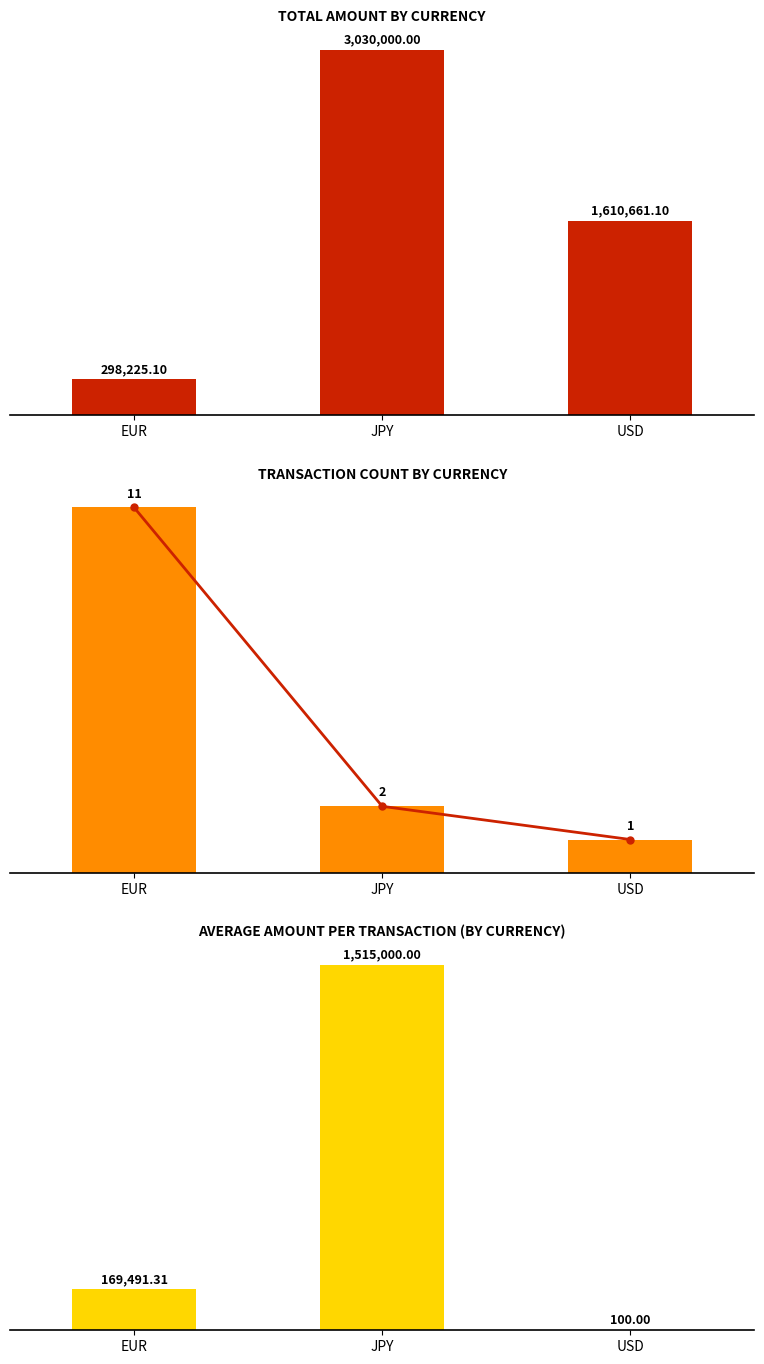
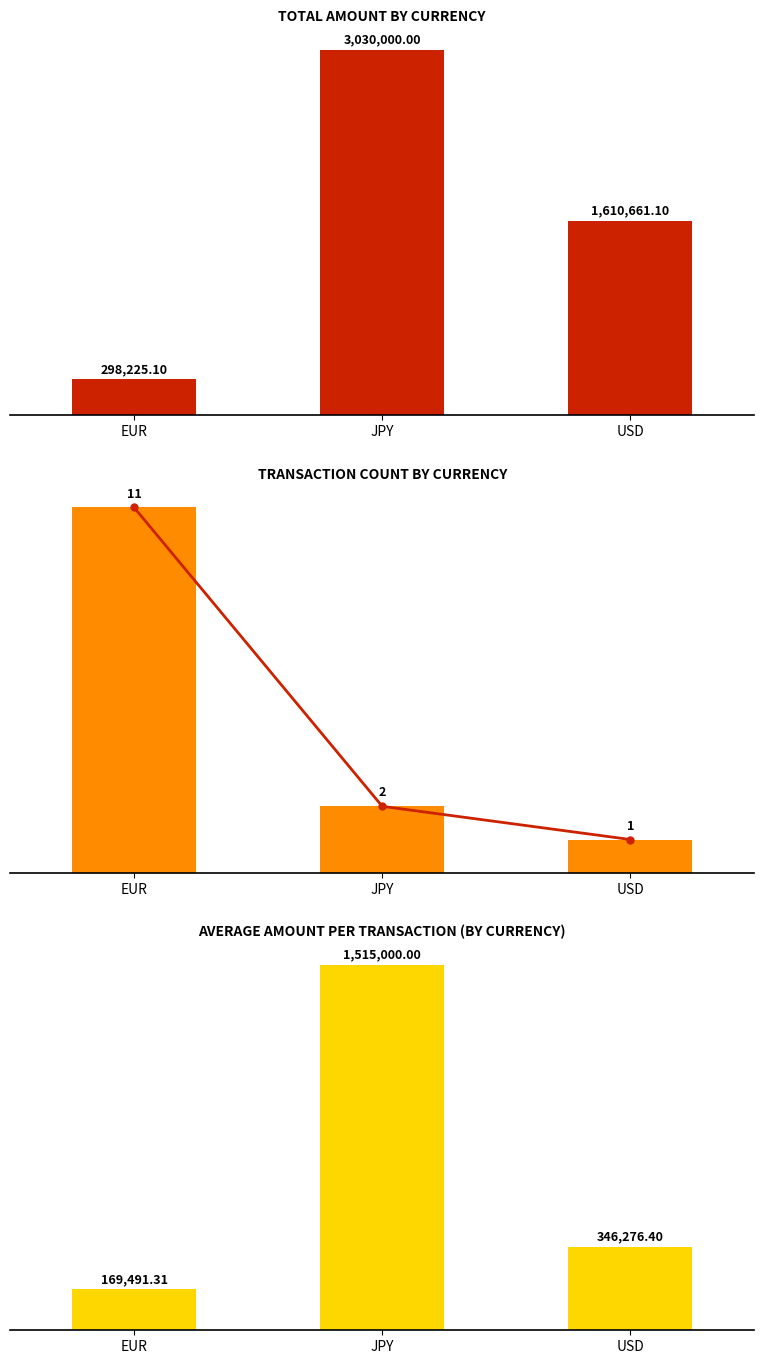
  {
    "TOTAL AMOUNT BY CURRENCY": {
      "EUR": "298,225.10",
      "JPY": "3,030,000.00",
      "USD": "1,610,661.10"
    },
    "TRANSACTION COUNT BY CURRENCY": {
      "EUR": "11",
      "JPY": "2",
      "USD": "1"
    },
    "AVERAGE AMOUNT PER TRANSACTION (BY CURRENCY)": {
      "EUR": "169,491.31",
      "JPY": "1,515,000.00",
-     "USD": "100.00"
+     "USD": "346,276.40"
    }
  }
